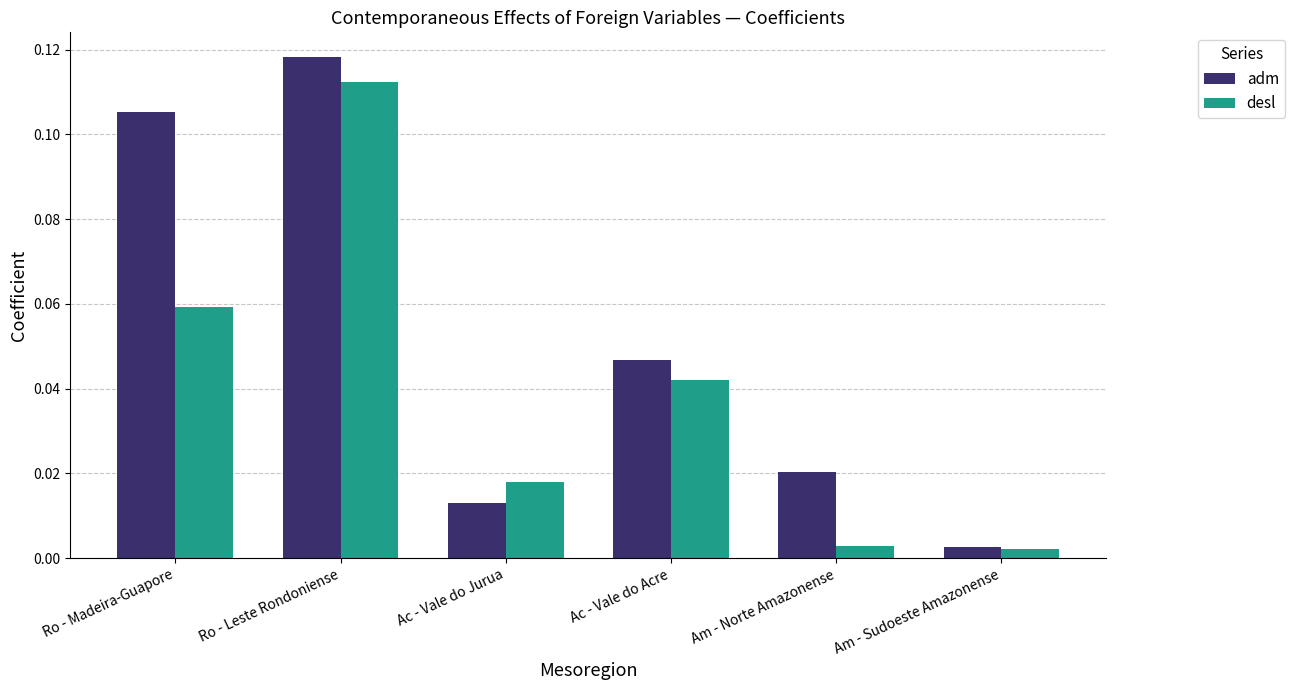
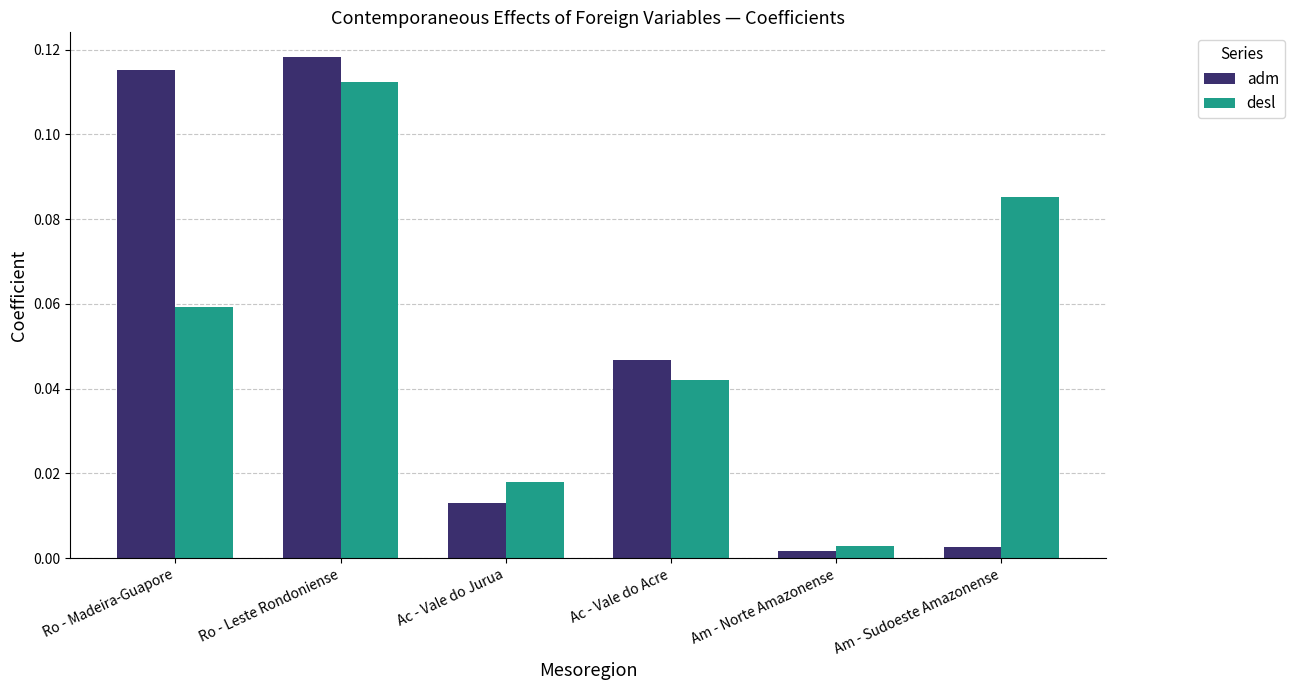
  {
    "adm": {
-     "Ro - Madeira-Guapore": 0.105,
+     "Ro - Madeira-Guapore": 0.115,
      "Ro - Leste Rondoniense": 0.118,
      "Ac - Vale do Jurua": 0.013,
      "Ac - Vale do Acre": 0.047,
-     "Am - Norte Amazonense": 0.020,
+     "Am - Norte Amazonense": 0.002,
      "Am - Sudoeste Amazonense": 0.003
    },
    "desl": {
      "Ro - Madeira-Guapore": 0.059,
      "Ro - Leste Rondoniense": 0.112,
      "Ac - Vale do Jurua": 0.018,
      "Ac - Vale do Acre": 0.042,
      "Am - Norte Amazonense": 0.003,
-     "Am - Sudoeste Amazonense": 0.002
+     "Am - Sudoeste Amazonense": 0.085
    }
  }
